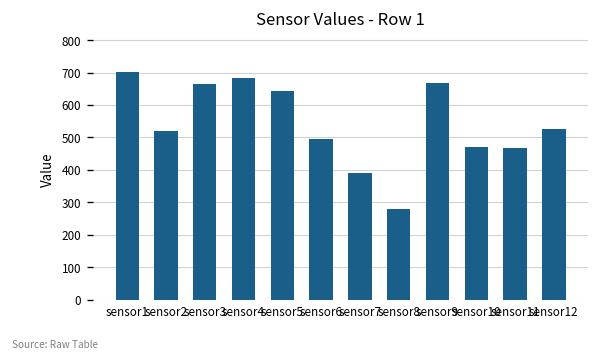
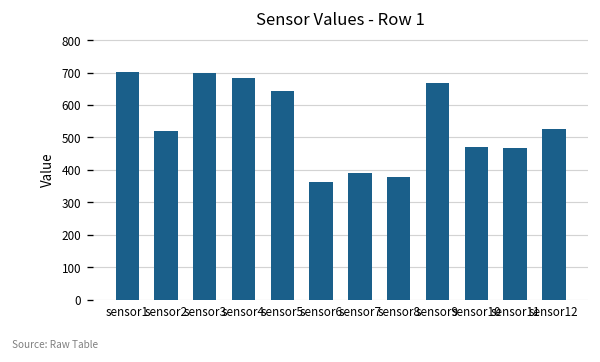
  {
    "sensor1": 700,
    "sensor2": 520,
-   "sensor3": 670,
+   "sensor3": 700,
    "sensor4": 680,
    "sensor5": 640,
-   "sensor6": 490,
+   "sensor6": 360,
    "sensor7": 390,
-   "sensor8": 280
+   "sensor8": 380
  }
